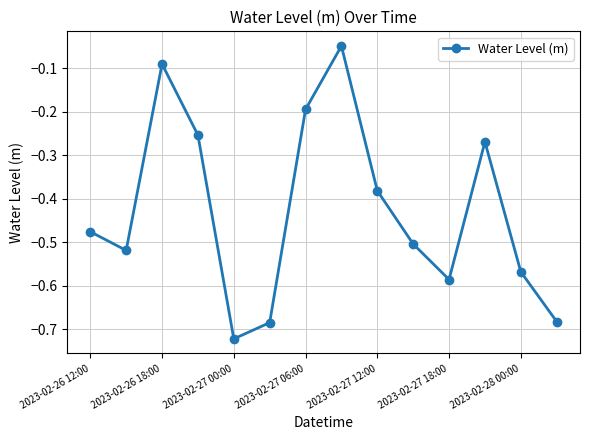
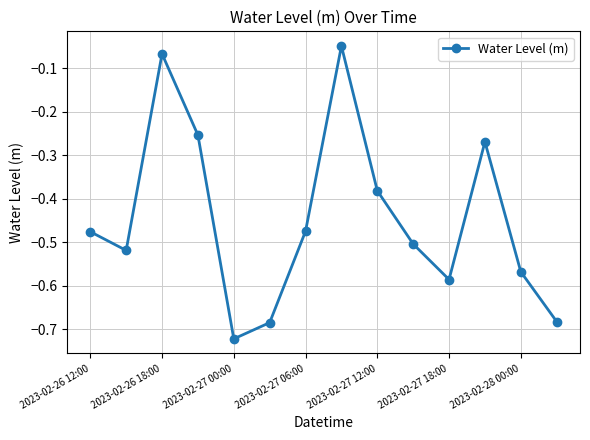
  {
    "2023-02-26 12:00": -0.48,
-   "2023-02-26 18:00": -0.09,
+   "2023-02-26 18:00": -0.07,
    "2023-02-27 00:00": -0.72,
-   "2023-02-27 06:00": -0.20,
+   "2023-02-27 06:00": -0.48,
    "2023-02-27 12:00": -0.38,
    "2023-02-27 18:00": -0.59,
    "2023-02-28 00:00": -0.57
  }
